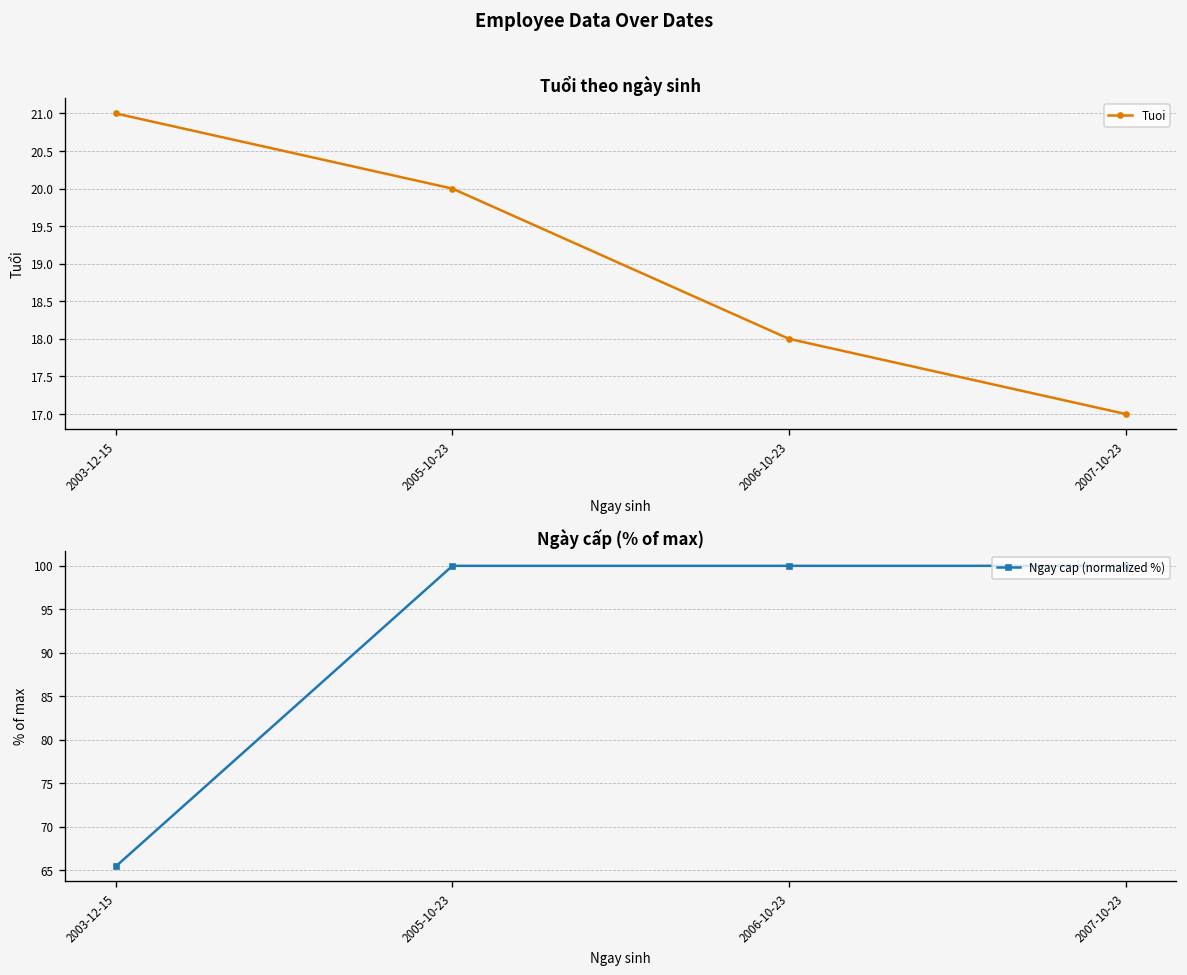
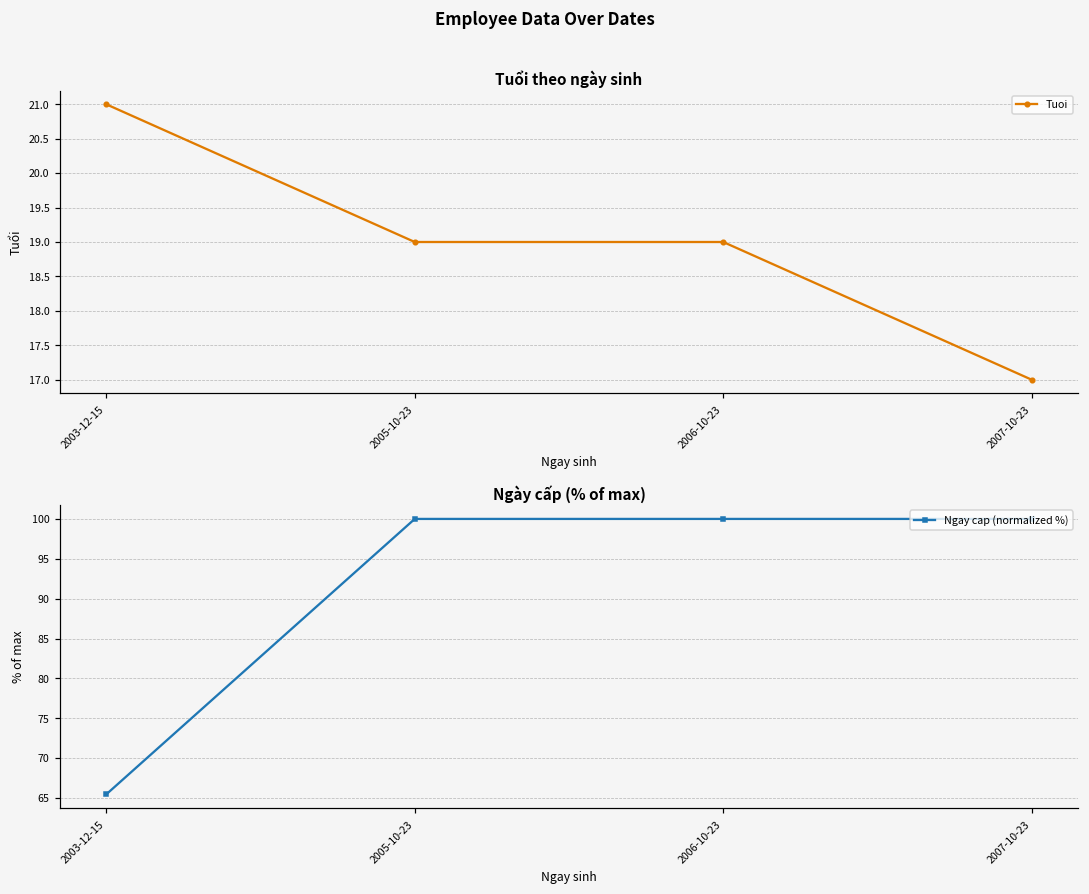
  {
    "Tuổi theo ngày sinh": {
      "2003-12-15": 21,
-     "2005-10-23": 20,
-     "2006-10-23": 18,
+     "2005-10-23": 19,
+     "2006-10-23": 19,
      "2007-10-23": 17
    },
    "Ngày cấp (% of max)": {
      "2003-12-15": 65,
      "2005-10-23": 100,
      "2006-10-23": 100
    }
  }
